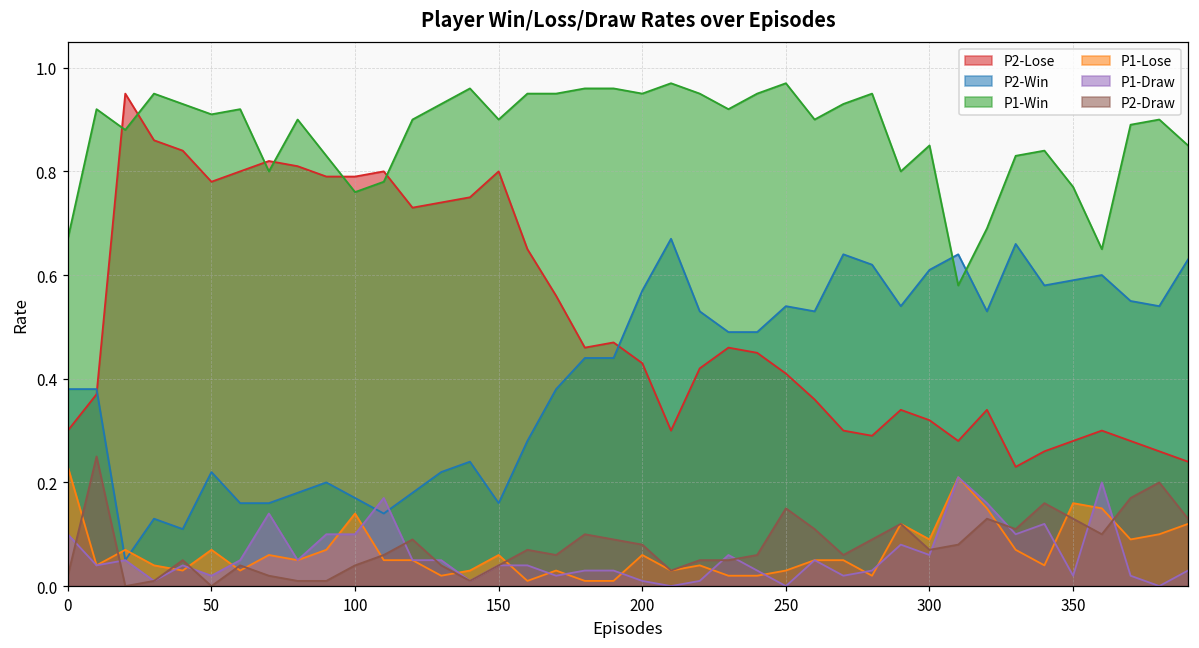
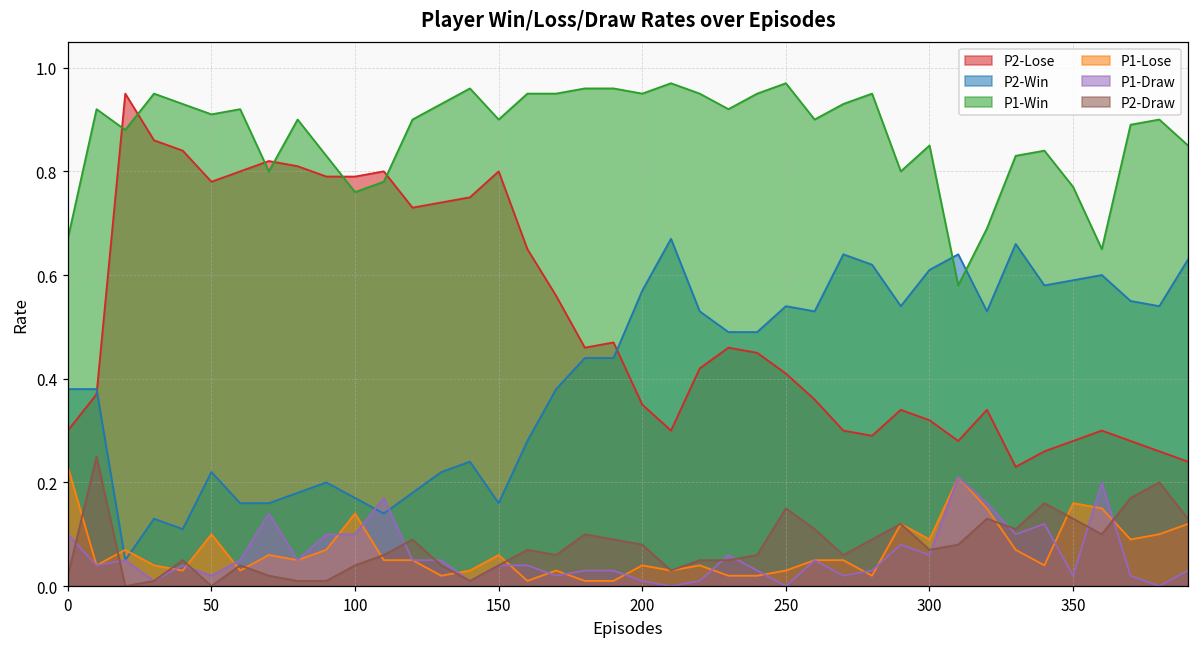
  {
    "P2-Lose": {
      "0": 0.30,
      "50": 0.78,
      "100": 0.79,
      "150": 0.80,
-     "200": 0.43,
+     "200": 0.35,
      "250": 0.41,
      "300": 0.32,
      "350": 0.28
    },
    "P2-Win": {
      "0": 0.38,
      "50": 0.22,
      "100": 0.17,
      "150": 0.16,
      "200": 0.57,
      "250": 0.54,
      "300": 0.61,
      "350": 0.59
    },
    "P1-Win": {
      "0": 0.67,
      "50": 0.91,
      "100": 0.76,
      "150": 0.90,
      "200": 0.95,
      "250": 0.97,
      "300": 0.85,
      "350": 0.77
    },
    "P1-Lose": {
      "0": 0.23,
-     "50": 0.07,
+     "50": 0.10,
      "100": 0.14,
      "150": 0.06,
-     "200": 0.06,
+     "200": 0.04,
      "250": 0.03,
      "300": 0.09,
      "350": 0.16
    },
    "P1-Draw": {
      "0": 0.10,
      "50": 0.02,
      "100": 0.10,
      "200": 0.01,
      "250": 0.00,
      "300": 0.06,
      "350": 0.02
    },
    "P2-Draw": {
      "0": 0.02,
      "50": 0.00,
      "100": 0.04,
      "200": 0.08,
      "250": 0.15,
      "300": 0.07,
      "350": 0.13
    }
  }
